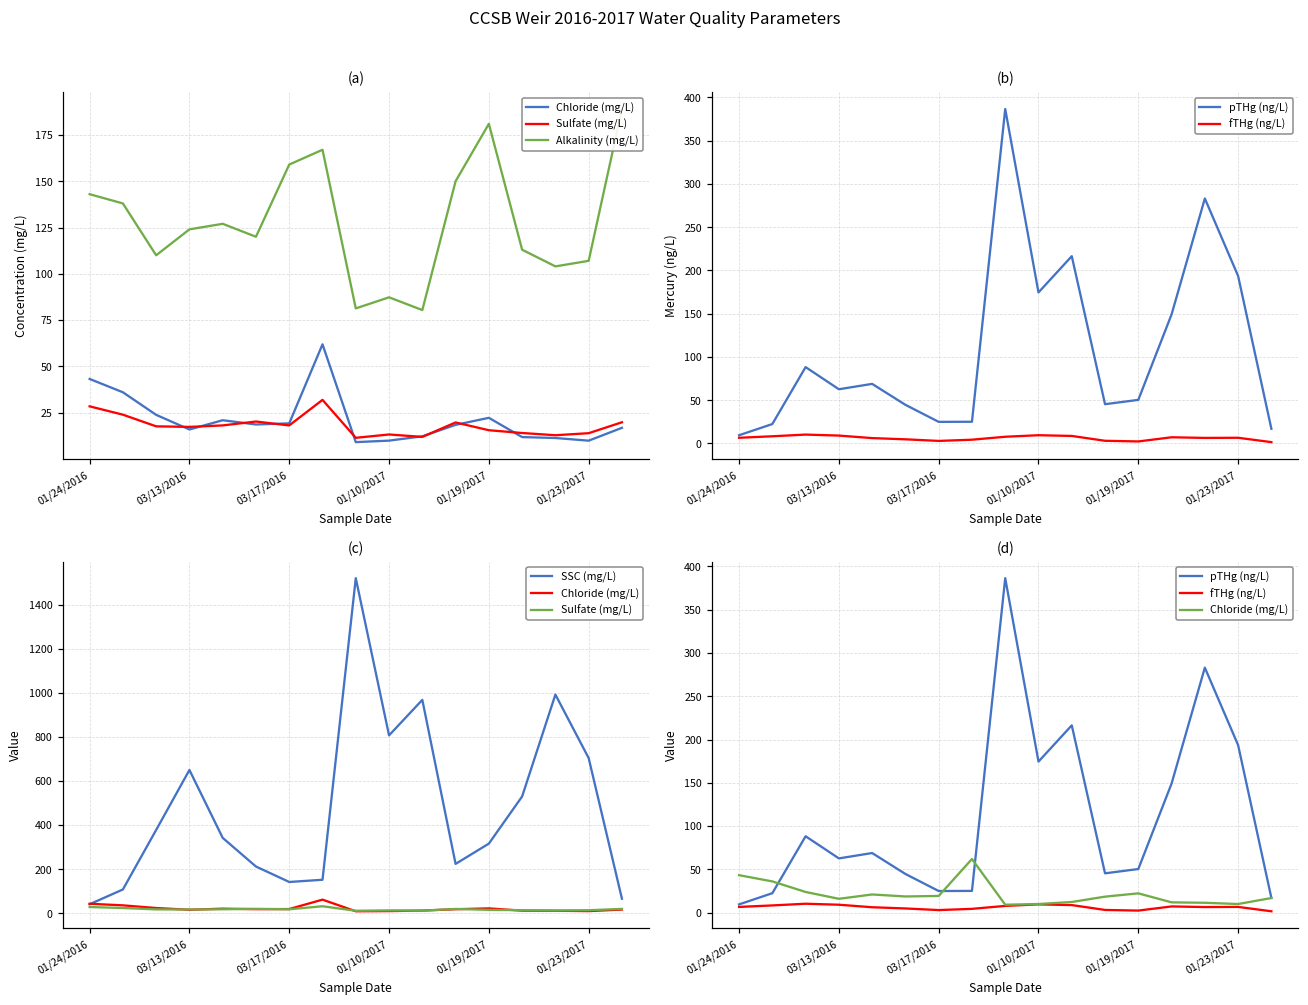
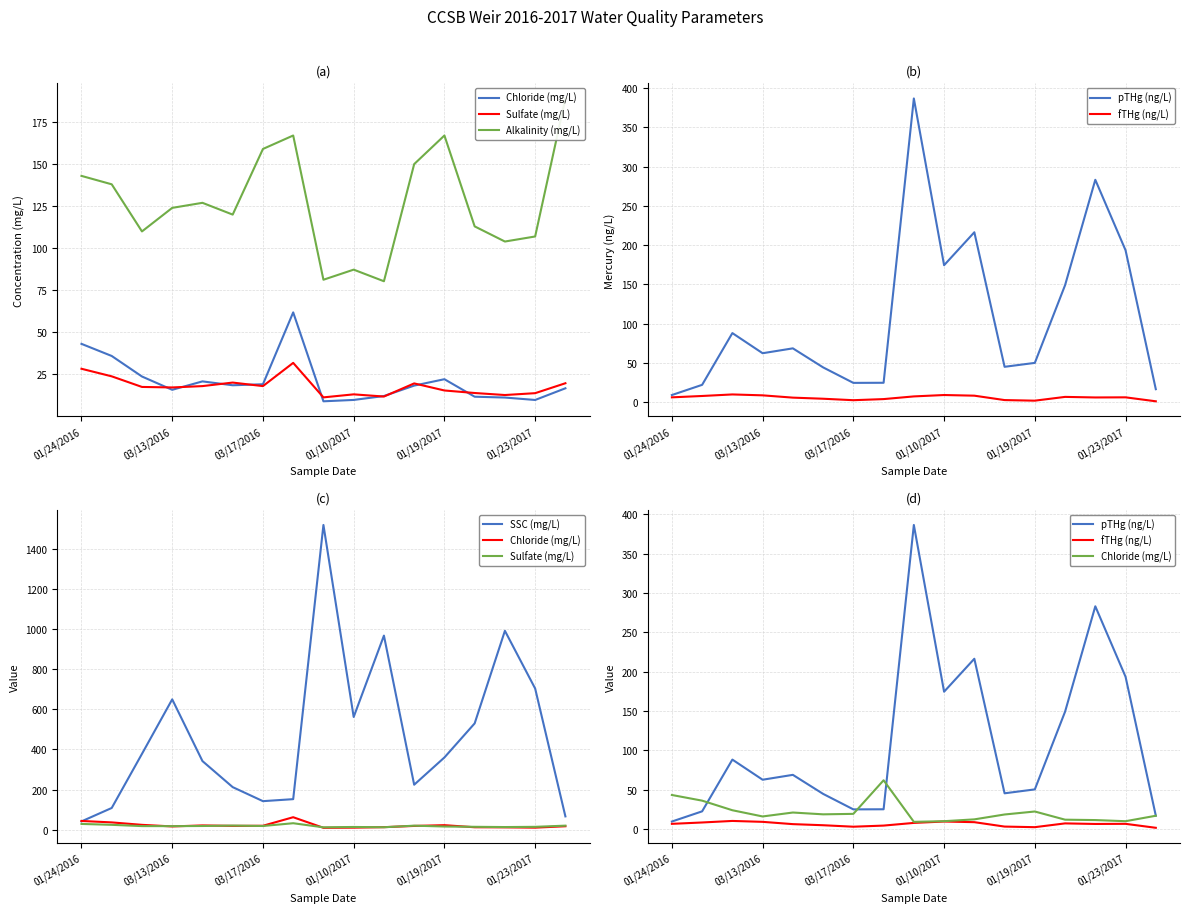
  {
    "(a)": {
      "Alkalinity (mg/L)": {
        "01/24/2016": 143,
        "03/13/2016": 124,
        "03/17/2016": 159,
        "01/10/2017": 87,
-       "01/19/2017": 181,
+       "01/19/2017": 167,
        "01/23/2017": 107
      }
    },
    "(b)": {
      "pTHg (ng/L)": {
        "03/13/2016": 60,
        "03/17/2016": 20,
        "01/10/2017": 170,
        "01/19/2017": 50,
        "01/23/2017": 190
      },
      "fTHg (ng/L)": {
        "03/13/2016": 10,
        "03/17/2016": 0,
        "01/10/2017": 10,
        "01/19/2017": 0,
        "01/23/2017": 10
      }
    },
    "(c)": {
      "SSC (mg/L)": {
        "03/13/2016": 650,
        "03/17/2016": 140,
-       "01/10/2017": 810,
-       "01/19/2017": 320,
+       "01/10/2017": 560,
+       "01/19/2017": 360,
        "01/23/2017": 700
      }
    },
    "(d)": {
      "pTHg (ng/L)": {
        "03/13/2016": 60,
        "03/17/2016": 20,
        "01/10/2017": 170,
        "01/19/2017": 50,
        "01/23/2017": 190
      },
      "fTHg (ng/L)": {
        "03/13/2016": 10,
        "03/17/2016": 0,
        "01/19/2017": 0,
        "01/23/2017": 10
      },
      "Chloride (mg/L)": {
        "01/24/2016": 40,
        "03/13/2016": 20,
        "03/17/2016": 20,
        "01/19/2017": 20,
        "01/23/2017": 10
      }
    }
  }
